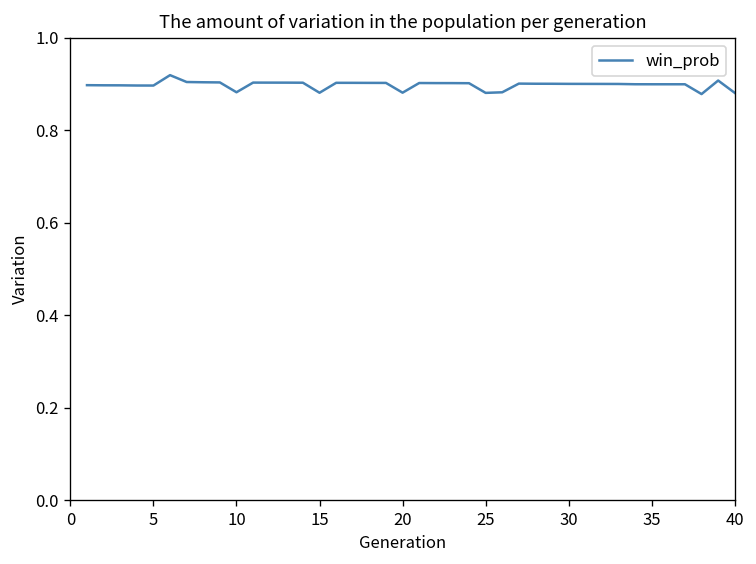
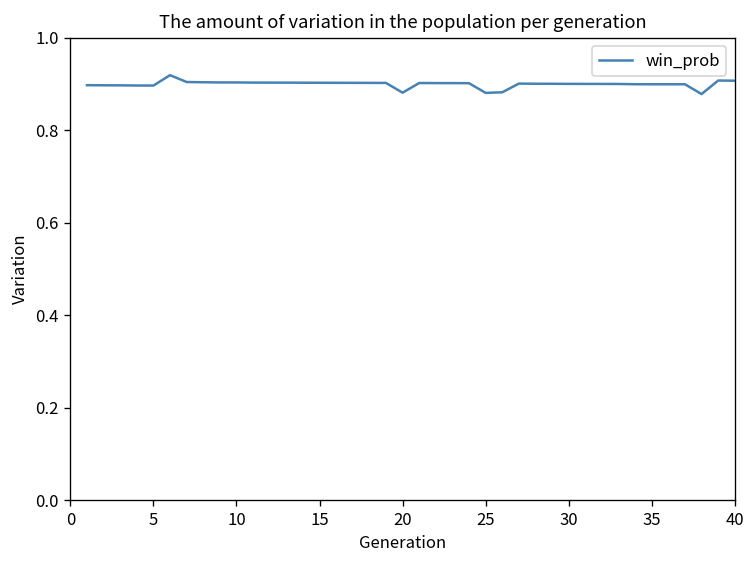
  {
    "5": 0.90,
-   "10": 0.88,
-   "15": 0.88,
+   "10": 0.90,
+   "15": 0.90,
    "20": 0.88,
    "25": 0.88,
    "30": 0.90,
    "35": 0.90,
-   "40": 0.88
+   "40": 0.91
  }
